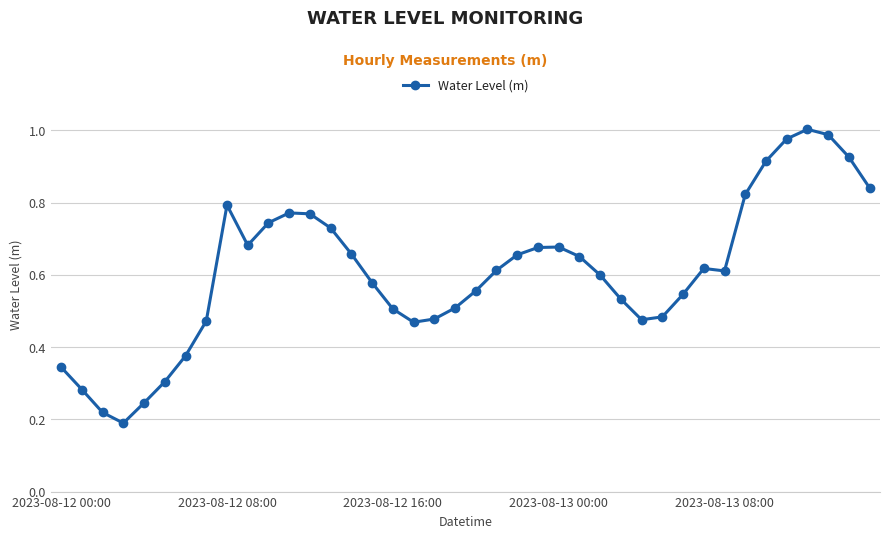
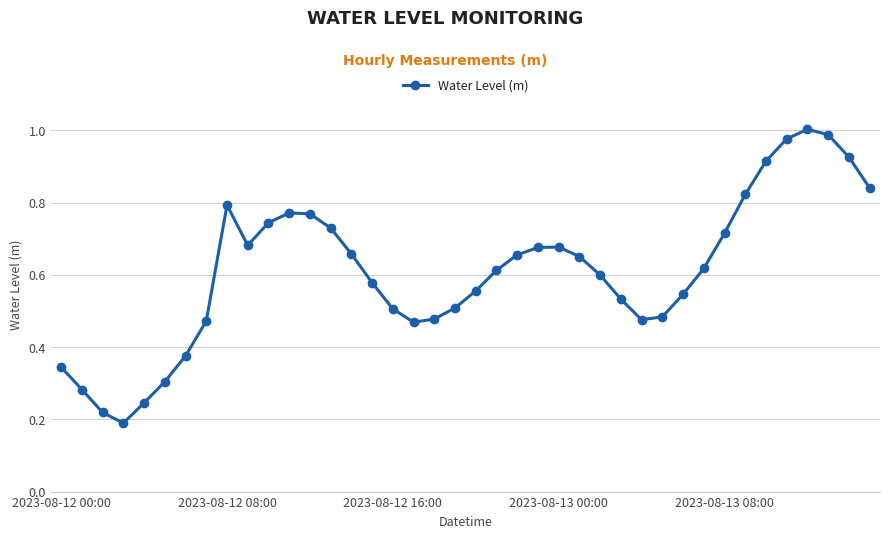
  {
    "2023-08-12 00:00": 0.34,
    "2023-08-12 08:00": 0.79,
    "2023-08-12 16:00": 0.51,
    "2023-08-13 00:00": 0.68,
-   "2023-08-13 08:00": 0.61
+   "2023-08-13 08:00": 0.72
  }
